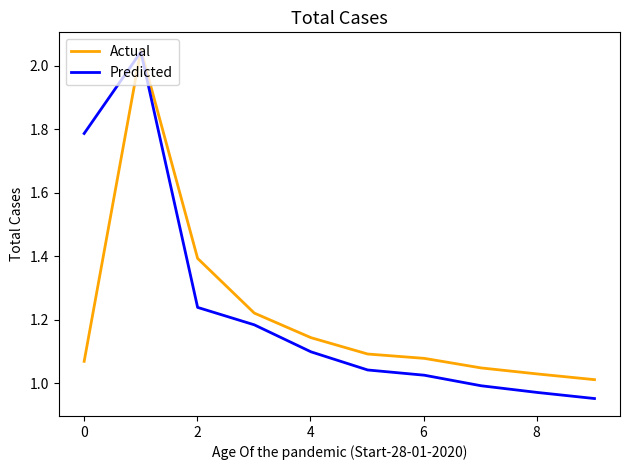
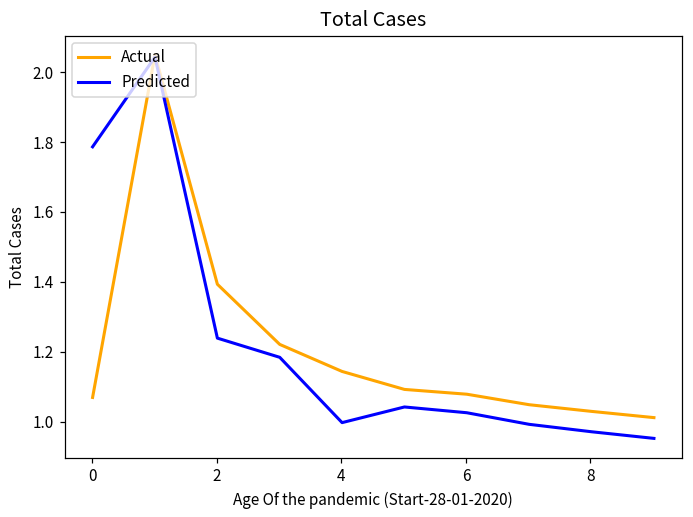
  {
    "Actual": {
      "0": 1.07,
      "2": 1.39,
      "4": 1.14,
      "6": 1.08,
      "8": 1.03
    },
    "Predicted": {
      "0": 1.79,
      "2": 1.24,
-     "4": 1.10,
+     "4": 1.00,
      "6": 1.03,
      "8": 0.97
    }
  }
